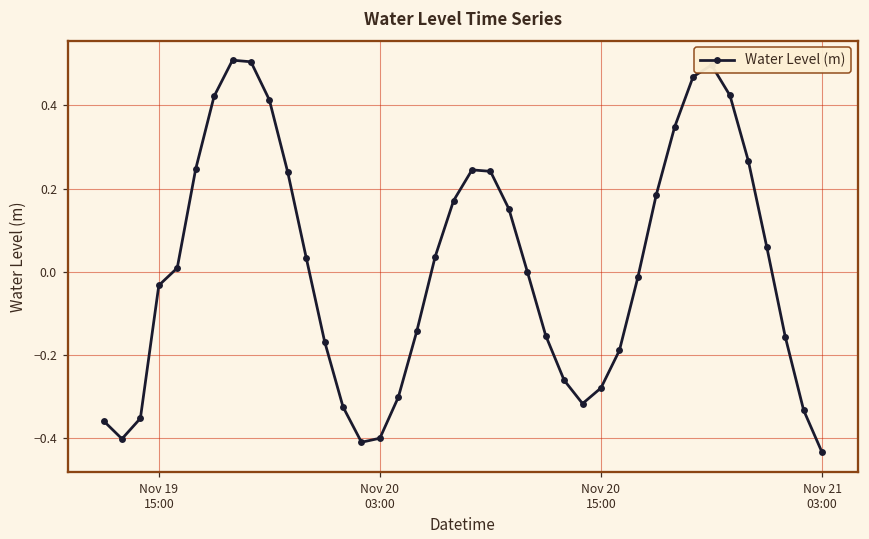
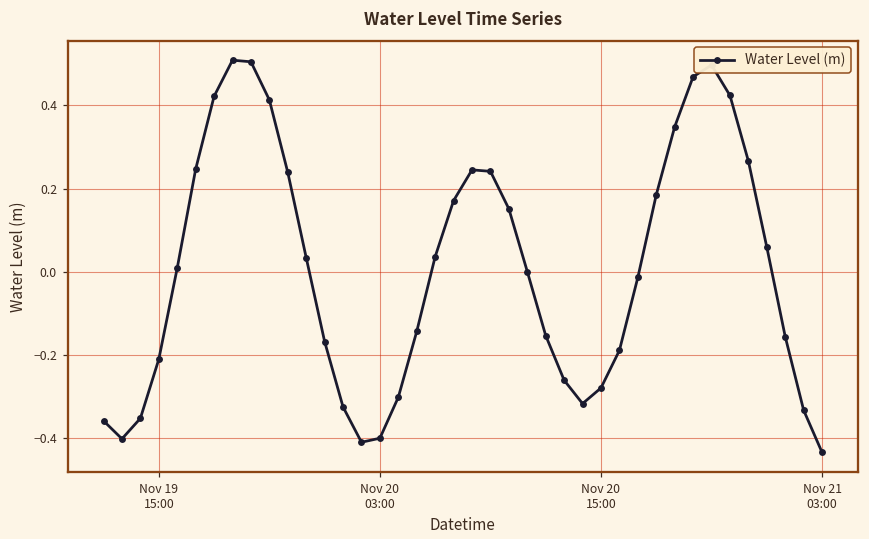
  {
-   "Nov 19 15:00": -0.03,
+   "Nov 19 15:00": -0.21,
    "Nov 20 03:00": -0.40,
    "Nov 20 15:00": -0.28,
    "Nov 21 03:00": -0.43
  }
